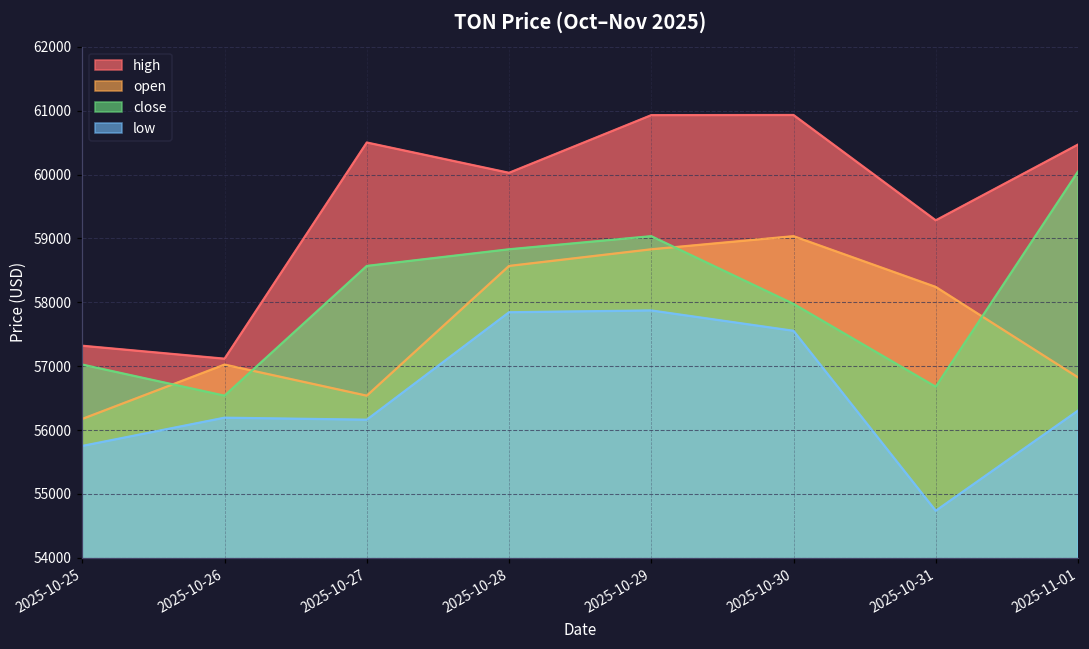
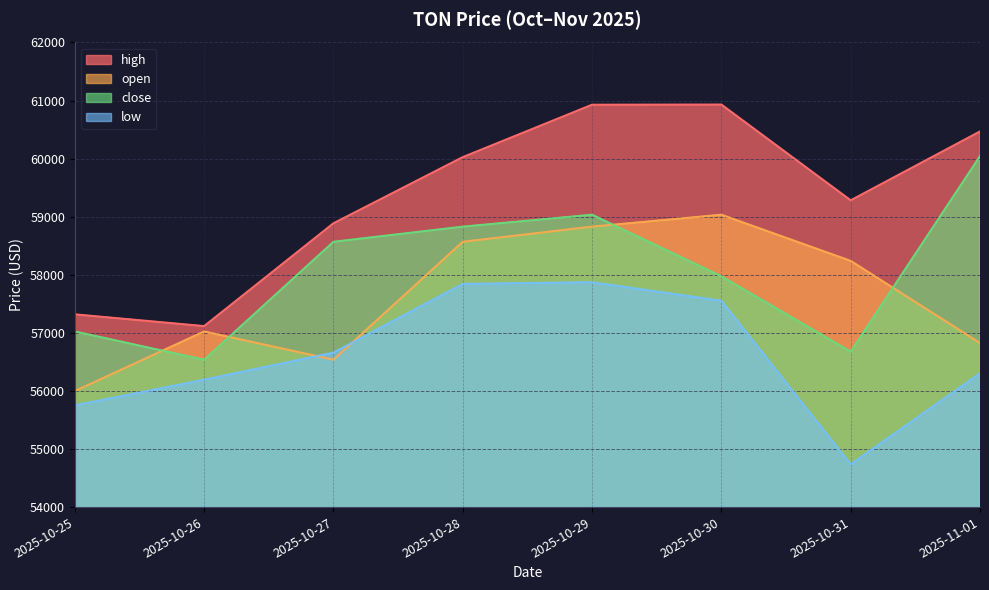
  {
    "high": {
      "2025-10-25": 57300,
      "2025-10-26": 57100,
-     "2025-10-27": 60500,
+     "2025-10-27": 58900,
      "2025-10-28": 60000,
      "2025-10-29": 60900,
      "2025-10-30": 60900,
      "2025-10-31": 59300,
      "2025-11-01": 60500
    },
    "open": {
-     "2025-10-25": 56200,
+     "2025-10-25": 56000,
      "2025-10-26": 57000,
      "2025-10-27": 56500,
      "2025-10-28": 58600,
      "2025-10-29": 58800,
      "2025-10-30": 59000,
      "2025-10-31": 58200,
      "2025-11-01": 56800
    },
    "close": {
      "2025-10-25": 57000,
      "2025-10-26": 56500,
      "2025-10-27": 58600,
      "2025-10-28": 58800,
      "2025-10-29": 59000,
      "2025-10-30": 58000,
      "2025-10-31": 56700,
      "2025-11-01": 60000
    },
    "low": {
      "2025-10-25": 55800,
      "2025-10-26": 56200,
-     "2025-10-27": 56200,
+     "2025-10-27": 56700,
      "2025-10-28": 57800,
      "2025-10-29": 57900,
      "2025-10-30": 57600,
      "2025-10-31": 54700,
      "2025-11-01": 56300
    }
  }
